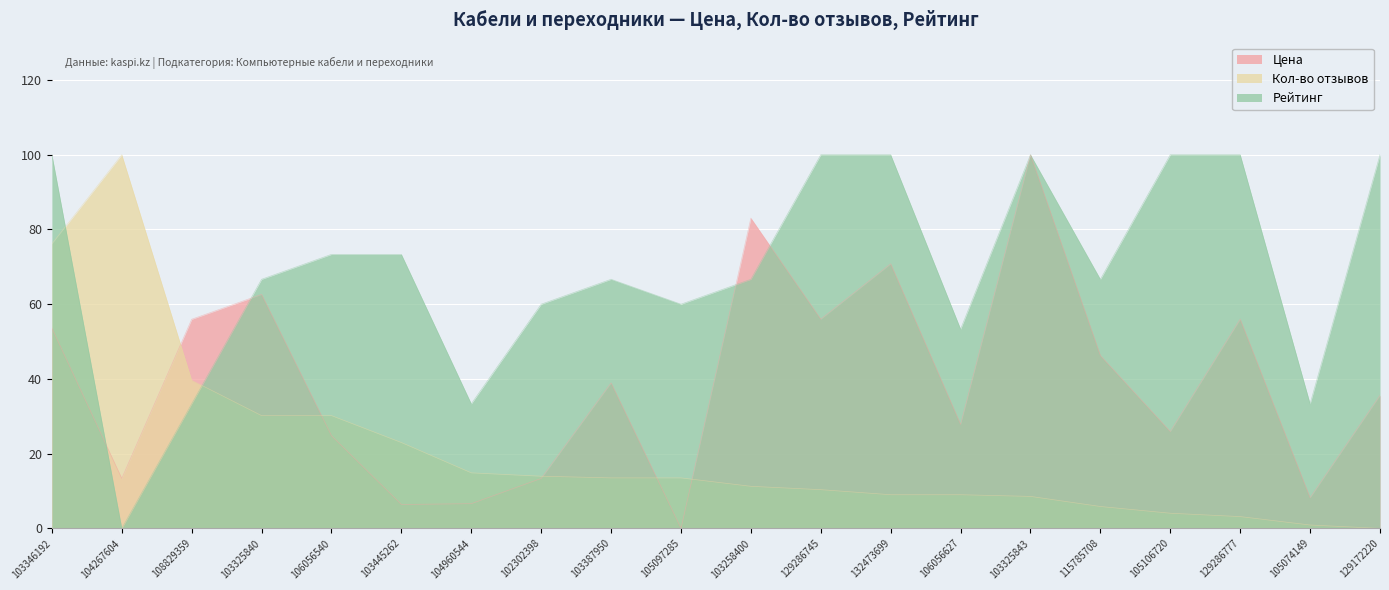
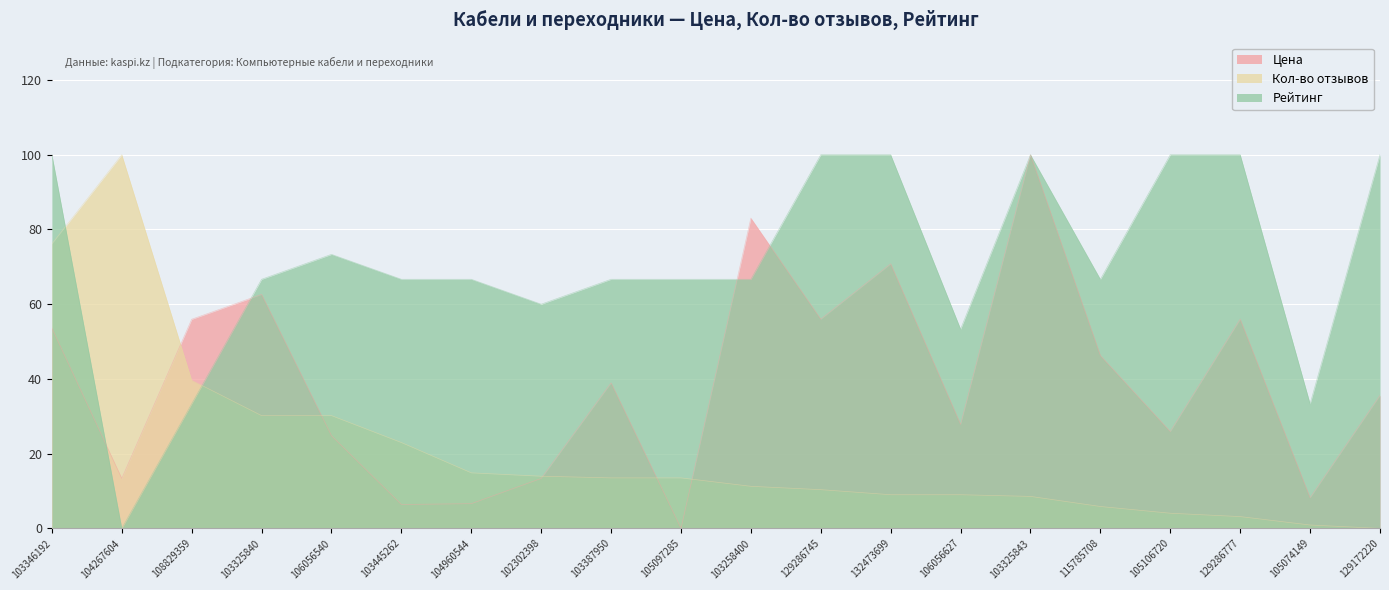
  {
    "Рейтинг": {
      "103346192": 100,
      "104267604": 0,
      "108829359": 33,
      "103325840": 67,
      "106056540": 73,
-     "103445262": 73,
-     "104960544": 33,
+     "103445262": 67,
+     "104960544": 67,
      "102302398": 60,
      "103387950": 67,
-     "105097285": 60,
+     "105097285": 67,
      "103258400": 67,
      "129286745": 100,
      "132473699": 100,
      "106056627": 53,
      "115785708": 67,
      "105106720": 100,
      "129286777": 100,
      "105074149": 33,
      "129172220": 100
    }
  }
